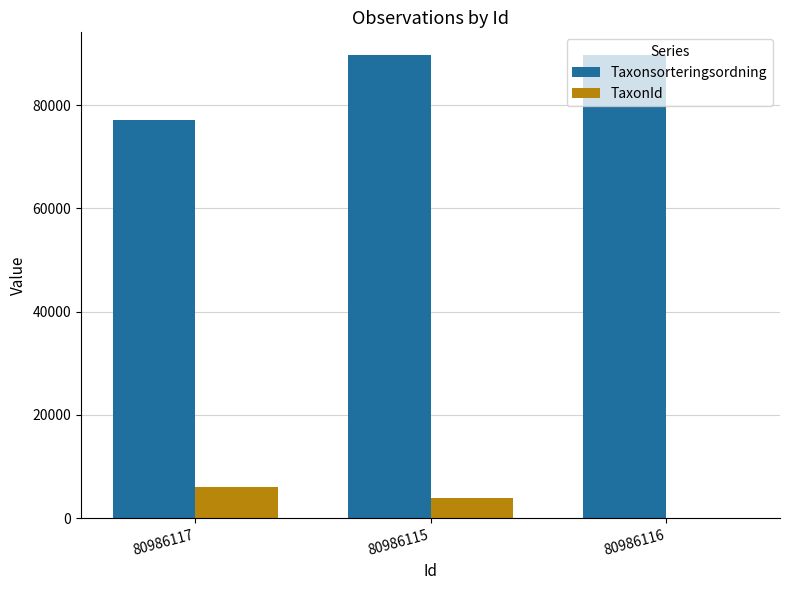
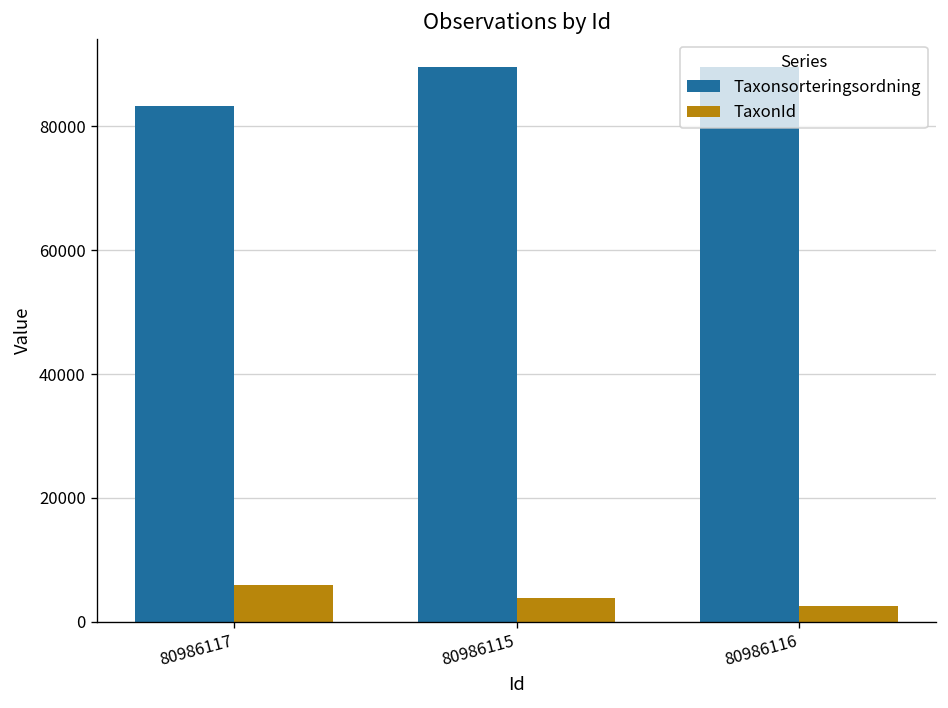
  {
    "Taxonsorteringsordning": {
-     "80986117": 77000,
+     "80986117": 83000,
      "80986115": 90000
    },
    "TaxonId": {
      "80986117": 6000,
      "80986115": 4000,
-     "80986116": 0
+     "80986116": 3000
    }
  }
